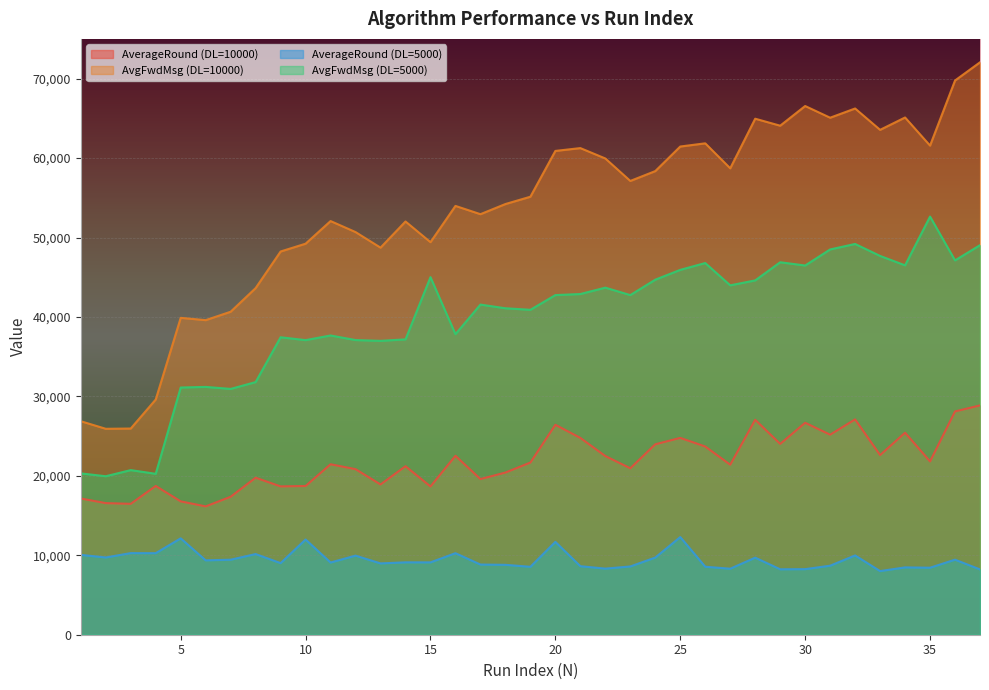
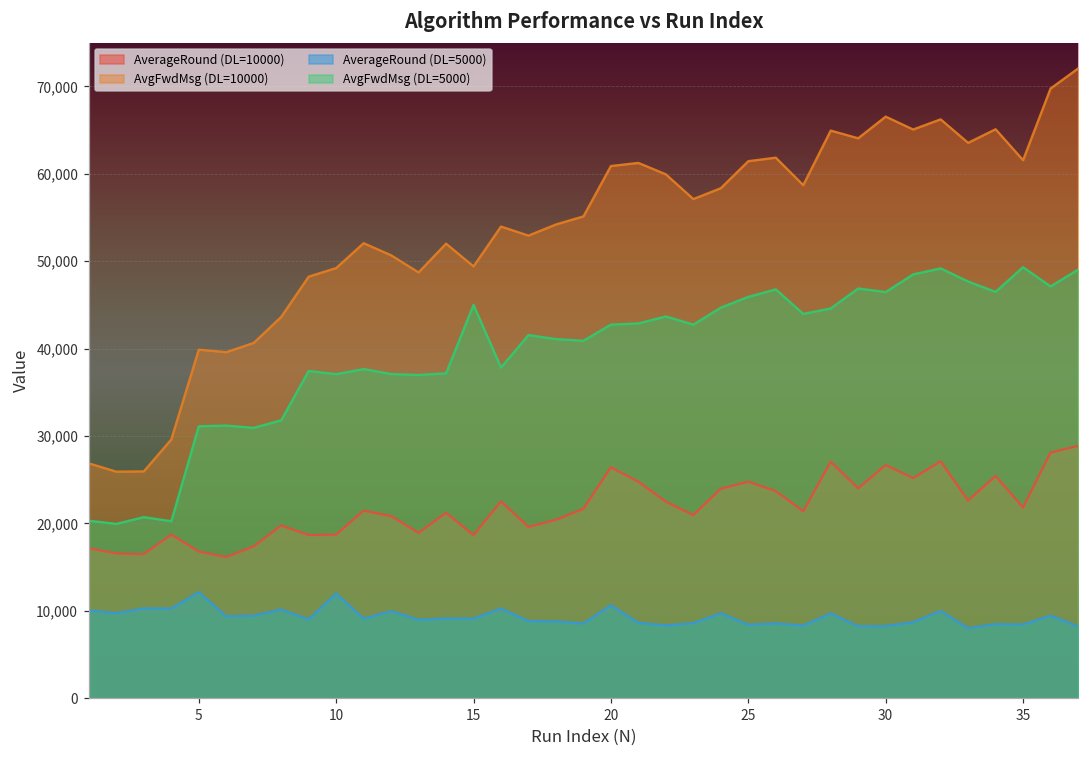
  {
    "AverageRound (DL=5000)": {
      "5": "12,000",
      "10": "12,000",
      "15": "9,000",
-     "20": "12,000",
-     "25": "12,000",
+     "20": "11,000",
+     "25": "8,000",
      "30": "8,000",
      "35": "8,000"
    },
    "AvgFwdMsg (DL=5000)": {
      "5": "31,000",
      "10": "37,000",
      "15": "45,000",
      "20": "43,000",
      "25": "46,000",
      "30": "46,000",
-     "35": "53,000"
+     "35": "49,000"
    }
  }
